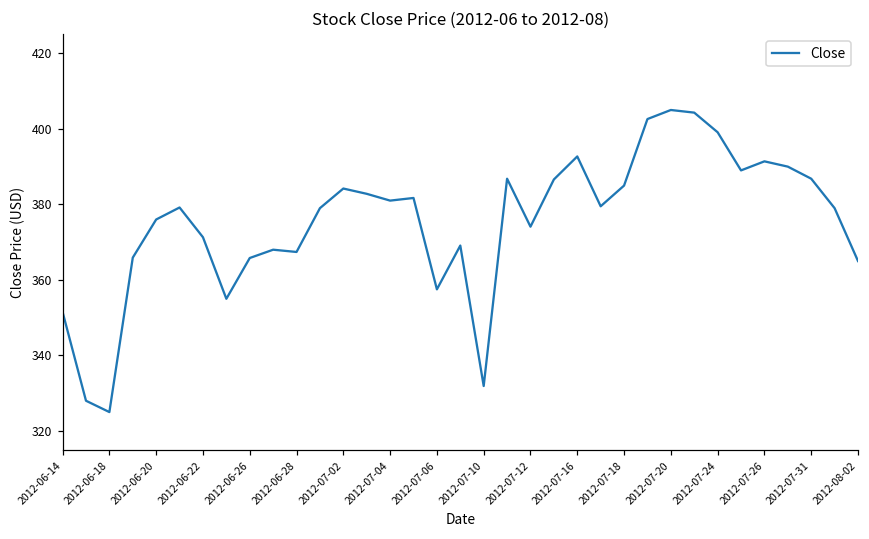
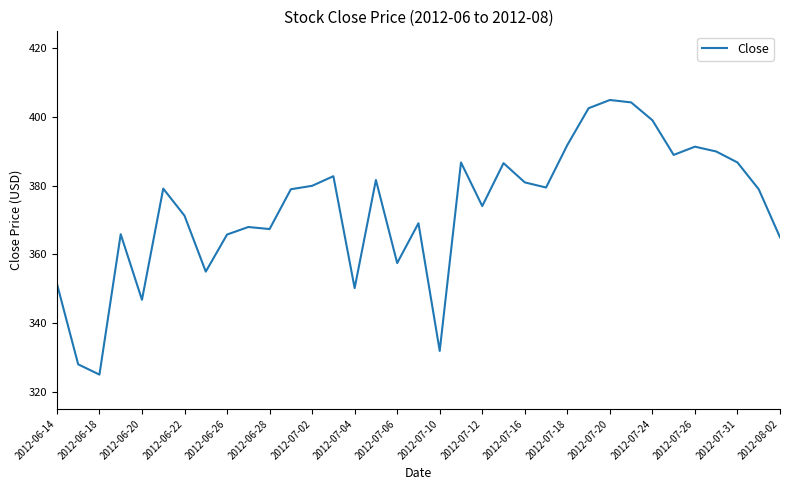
  {
    "2012-06-14": 352,
    "2012-06-18": 325,
-   "2012-06-20": 376,
+   "2012-06-20": 347,
    "2012-06-22": 371,
    "2012-06-26": 366,
    "2012-06-28": 367,
-   "2012-07-02": 384,
-   "2012-07-04": 381,
+   "2012-07-02": 380,
+   "2012-07-04": 350,
    "2012-07-06": 358,
    "2012-07-10": 332,
    "2012-07-12": 374,
-   "2012-07-16": 393,
-   "2012-07-18": 385,
+   "2012-07-16": 381,
+   "2012-07-18": 392,
    "2012-07-20": 405,
    "2012-07-24": 399,
    "2012-07-26": 391,
    "2012-07-31": 387,
    "2012-08-02": 365
  }
